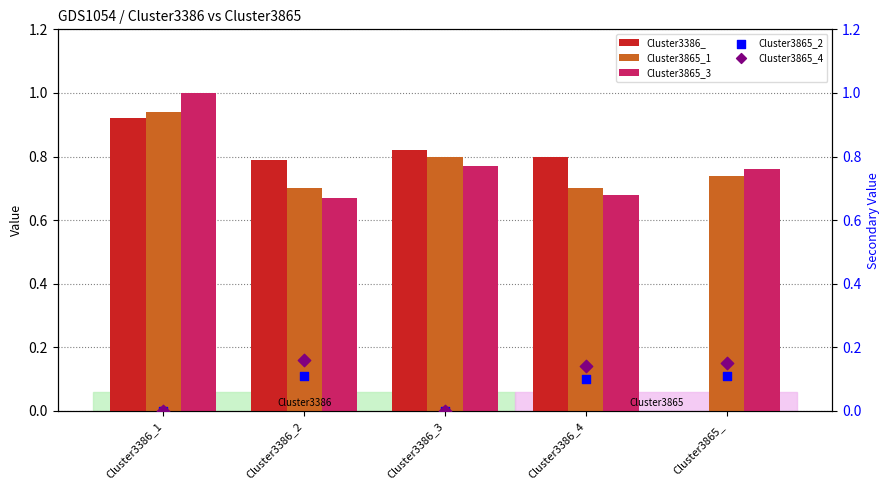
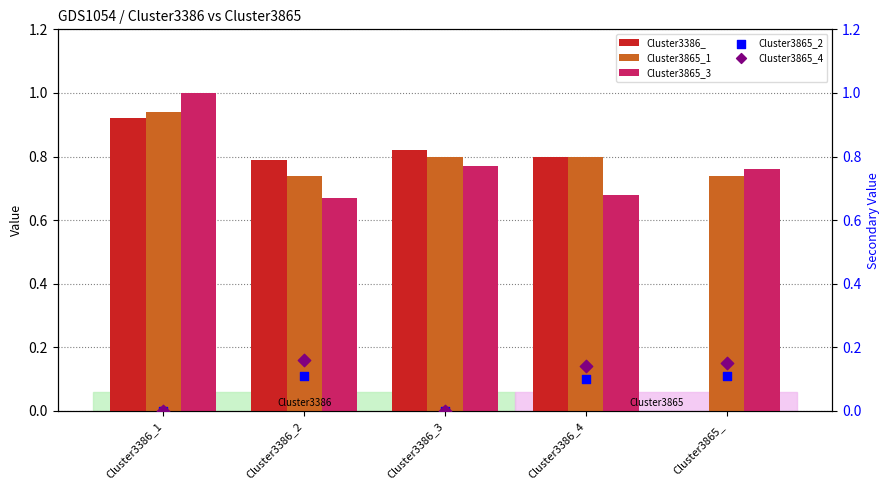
  {
    "Cluster3386_": {
      "Cluster3386_1": 0.92,
      "Cluster3386_2": 0.79,
      "Cluster3386_3": 0.82,
      "Cluster3386_4": 0.80,
      "Cluster3865_": 0.00
    },
    "Cluster3865_1": {
      "Cluster3386_1": 0.94,
-     "Cluster3386_2": 0.70,
+     "Cluster3386_2": 0.74,
      "Cluster3386_3": 0.80,
-     "Cluster3386_4": 0.7,
+     "Cluster3386_4": 0.8,
      "Cluster3865_": 0.74
    },
    "Cluster3865_3": {
      "Cluster3386_1": 1.00,
      "Cluster3386_2": 0.67,
      "Cluster3386_3": 0.77,
      "Cluster3386_4": 0.68,
      "Cluster3865_": 0.76
    }
  }
